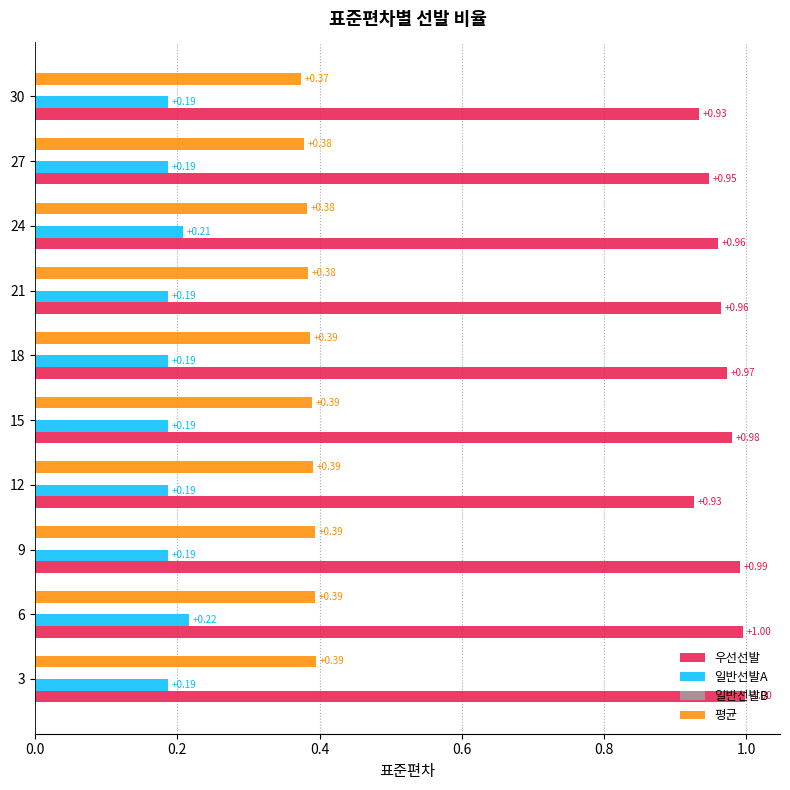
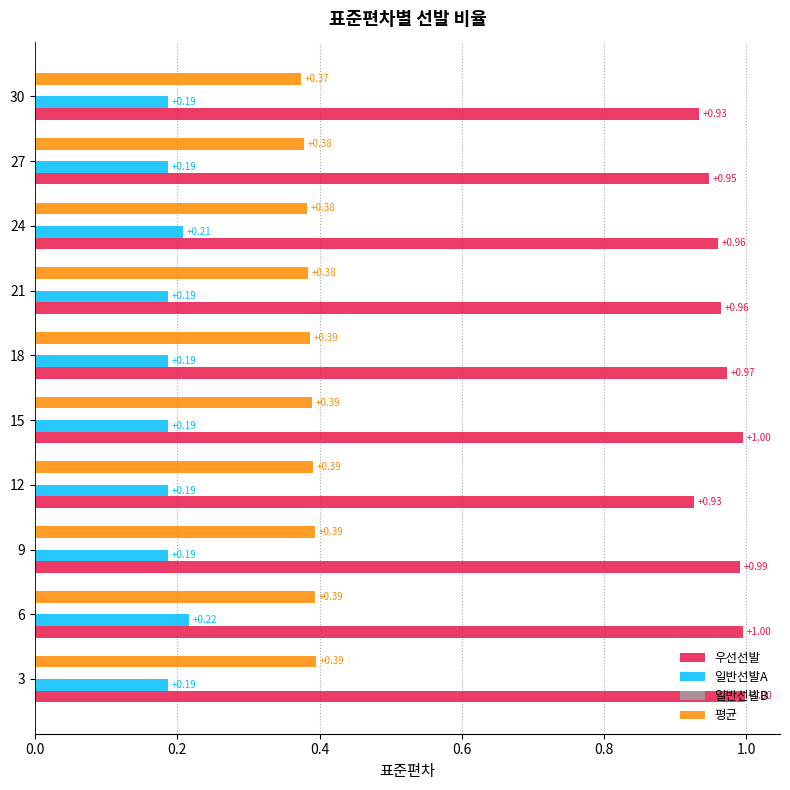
  {
    "우선선발": {
      "30": "+0.93",
      "27": "+0.95",
      "24": "+0.96",
      "21": "+0.96",
      "18": "+0.97",
-     "15": "+0.98",
+     "15": "+1.00",
      "12": "+0.93",
      "9": "+0.99",
      "6": "+1.00",
      "3": "+1.00"
    },
    "일반선발A": {
      "30": "+0.19",
      "27": "+0.19",
      "24": "+0.21",
      "21": "+0.19",
      "18": "+0.19",
      "15": "+0.19",
      "12": "+0.19",
      "9": "+0.19",
      "6": "+0.22",
      "3": "+0.19"
    },
    "일반선발B": {
      "30": "0.00",
      "27": "0.00",
      "24": "0.00",
      "21": "0.00",
      "18": "0.00",
      "15": "0.00",
      "12": "0.00",
      "9": "0.00",
      "6": "0.00",
      "3": "0.00"
    },
    "평균": {
      "30": "+0.37",
      "27": "+0.38",
      "24": "+0.38",
      "21": "+0.38",
      "18": "+0.39",
      "15": "+0.39",
      "12": "+0.39",
      "9": "+0.39",
      "6": "+0.39",
      "3": "+0.39"
    }
  }
